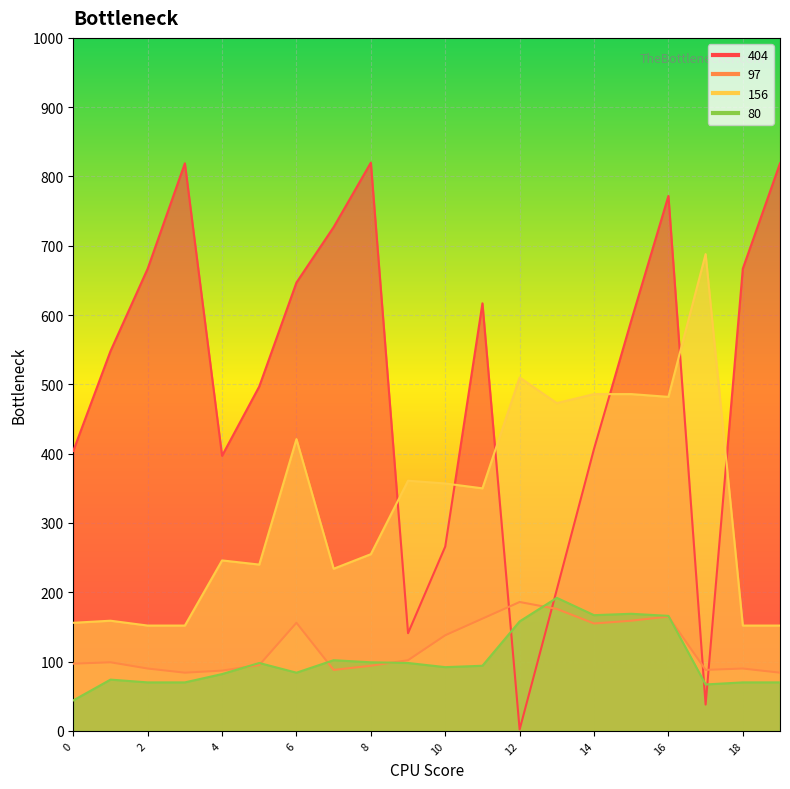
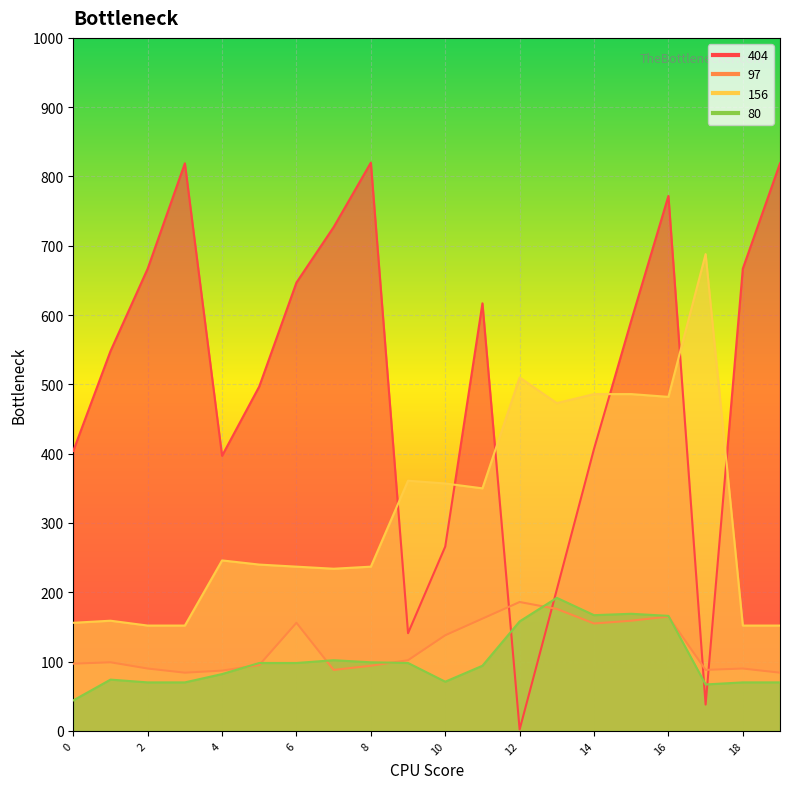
  {
    "404": {
      "0": 400,
      "2": 670,
      "4": 400,
      "6": 650,
      "8": 820,
      "10": 270,
      "12": 0,
      "14": 410,
      "16": 770,
      "18": 670
    },
    "97": {
      "0": 100,
      "2": 90,
      "4": 90,
      "6": 160,
      "8": 90,
      "10": 140,
      "12": 190,
      "14": 160,
      "18": 90
    },
    "156": {
      "0": 160,
      "2": 150,
      "4": 250,
-     "6": 420,
-     "8": 260,
+     "6": 240,
+     "8": 240,
      "10": 360,
      "12": 510,
      "14": 490,
      "16": 480,
      "18": 150
    },
    "80": {
      "0": 40,
      "2": 70,
      "4": 80,
-     "6": 80,
+     "6": 100,
      "8": 100,
-     "10": 90,
+     "10": 70,
      "12": 160,
      "14": 170,
      "18": 70
    }
  }
